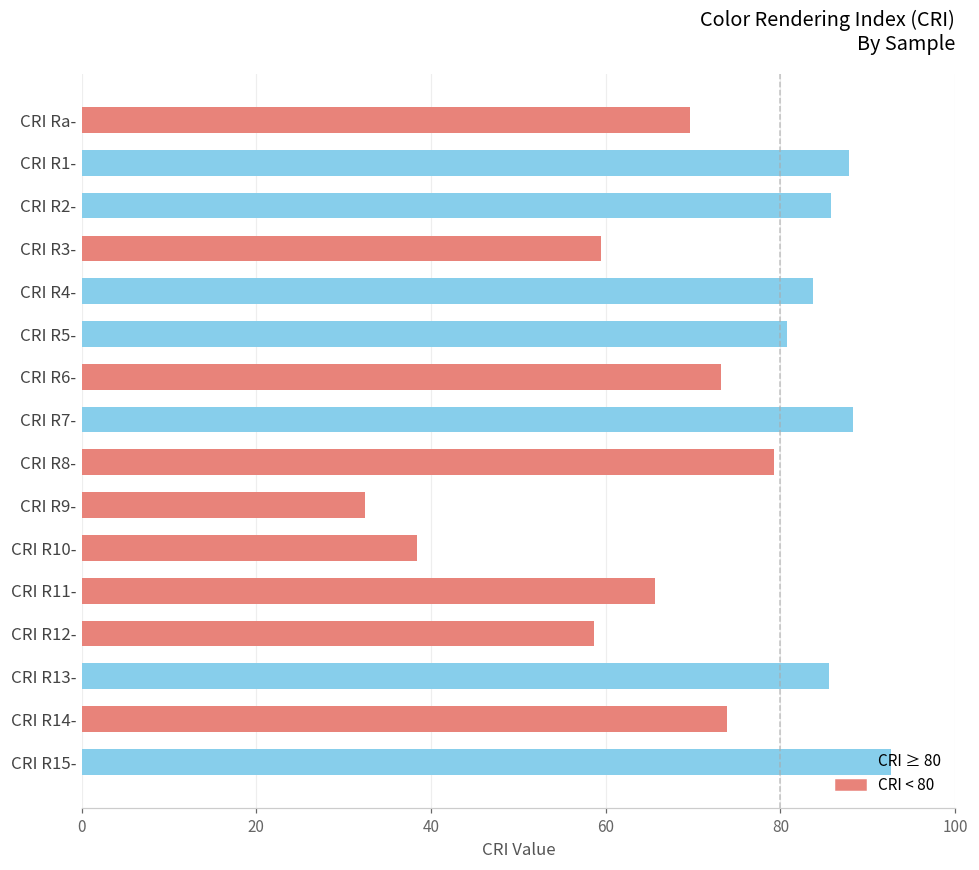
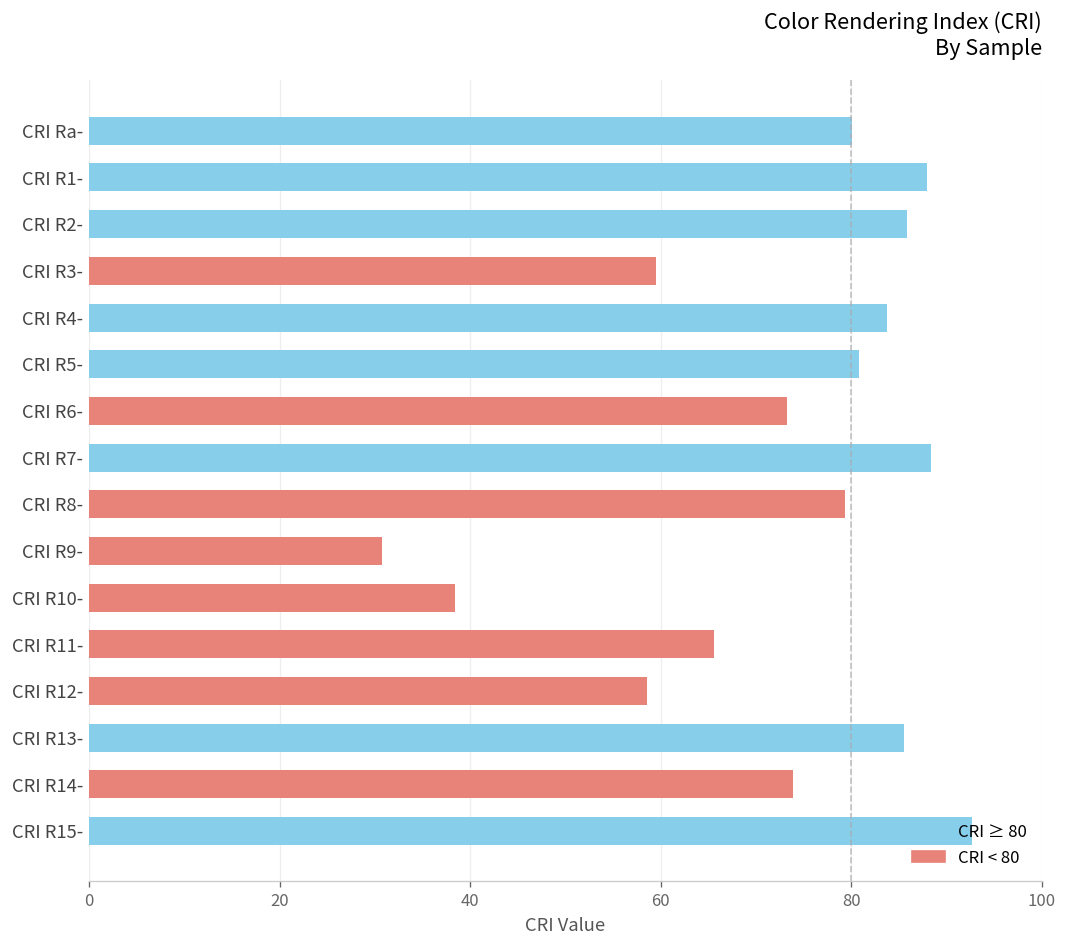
  {
-   "CRI Ra-": 70,
+   "CRI Ra-": 80,
    "CRI R1-": 88,
    "CRI R2-": 86,
    "CRI R3-": 60,
    "CRI R4-": 84,
    "CRI R5-": 81,
    "CRI R6-": 73,
    "CRI R7-": 88,
    "CRI R8-": 79,
-   "CRI R9-": 32,
+   "CRI R9-": 31,
    "CRI R10-": 38,
    "CRI R11-": 66,
    "CRI R12-": 59,
    "CRI R13-": 86,
    "CRI R14-": 74,
    "CRI R15-": 93
  }
